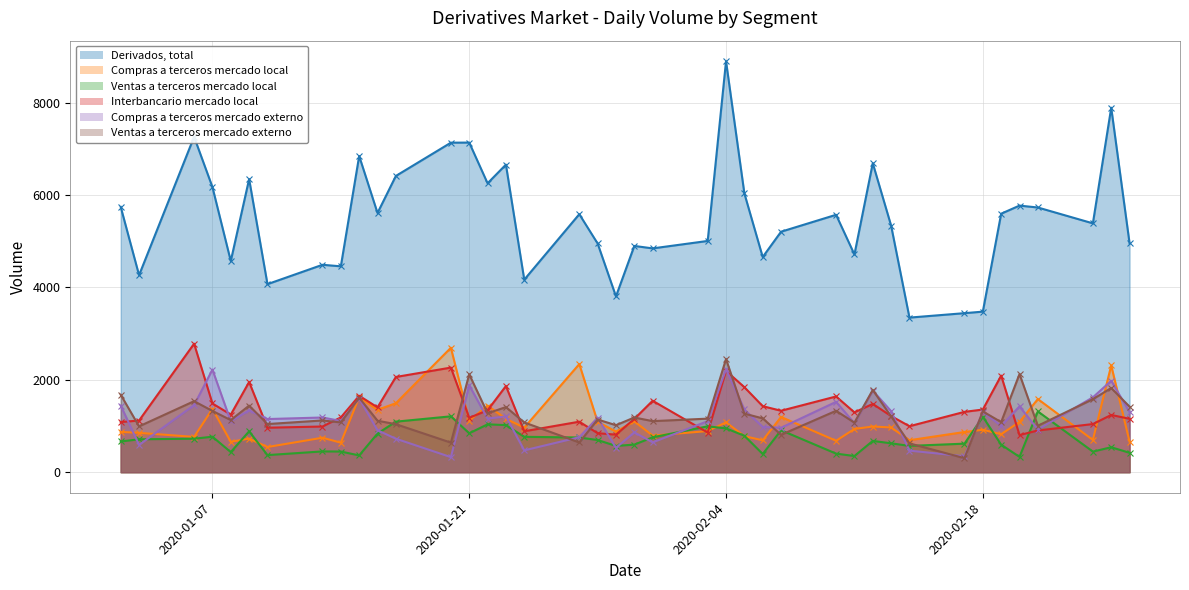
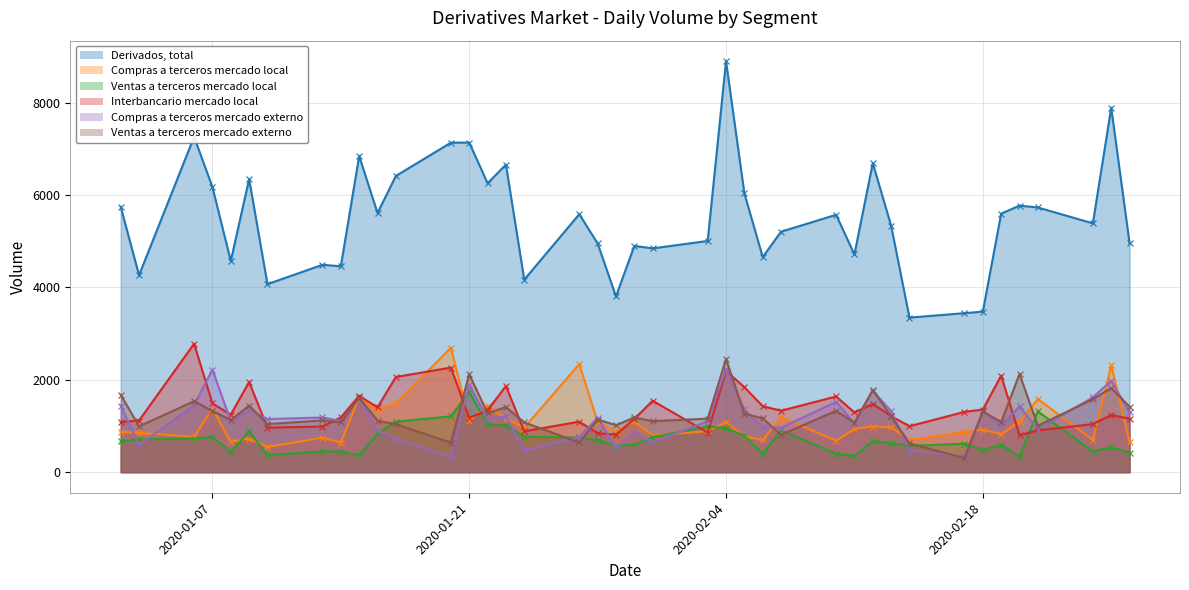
  {
    "Derivados, total": {
      "2020-01-07": 6200,
      "2020-01-21": 7100,
      "2020-02-04": 8900,
      "2020-02-18": 3500
    },
    "Ventas a terceros mercado local": {
      "2020-01-07": 800,
-     "2020-01-21": 800,
+     "2020-01-21": 1700,
      "2020-02-04": 900,
-     "2020-02-18": 1200
+     "2020-02-18": 500
    },
    "Compras a terceros mercado externo": {
      "2020-01-07": 2200,
      "2020-01-21": 1900
    }
  }
